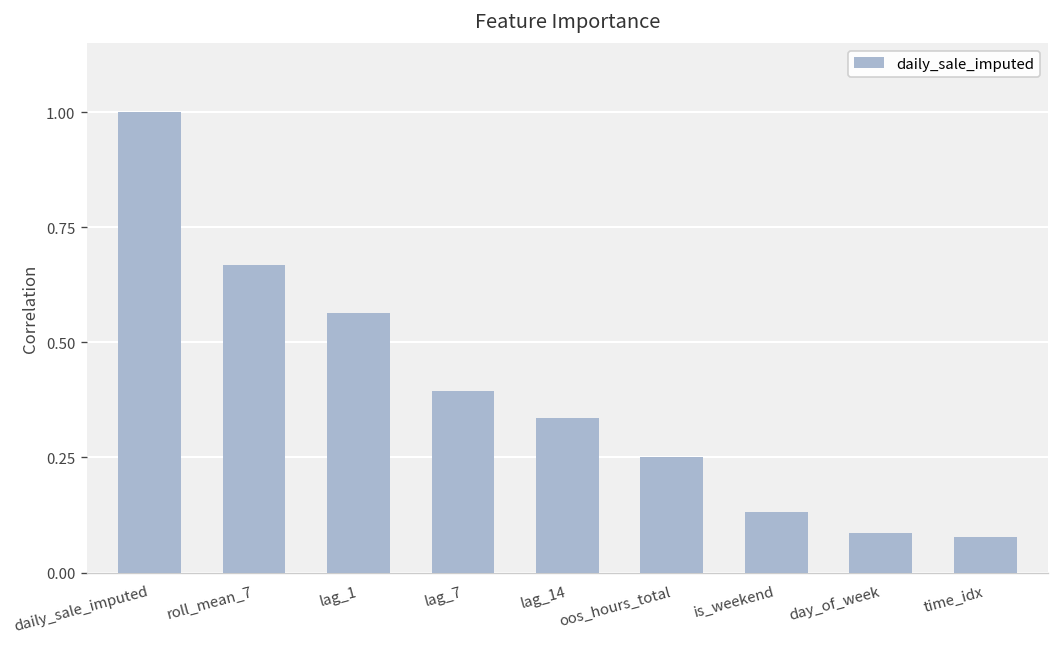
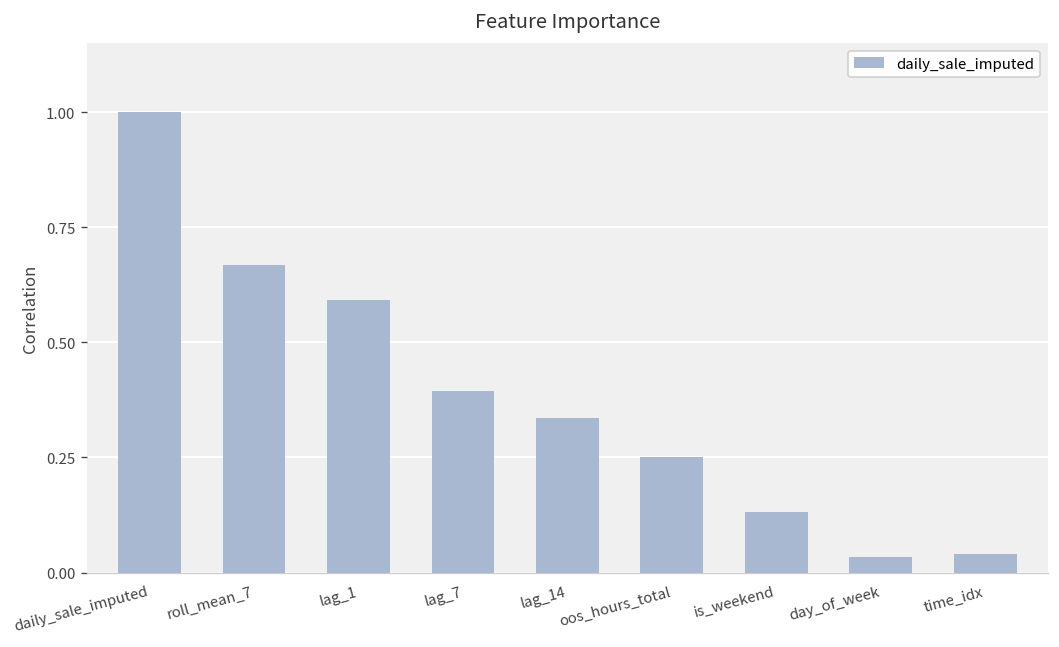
  {
    "daily_sale_imputed": 1.00,
    "roll_mean_7": 0.67,
-   "lag_1": 0.56,
+   "lag_1": 0.59,
    "lag_7": 0.39,
    "lag_14": 0.34,
    "oos_hours_total": 0.25,
    "is_weekend": 0.13,
-   "day_of_week": 0.09,
-   "time_idx": 0.08
+   "day_of_week": 0.03,
+   "time_idx": 0.04
  }
